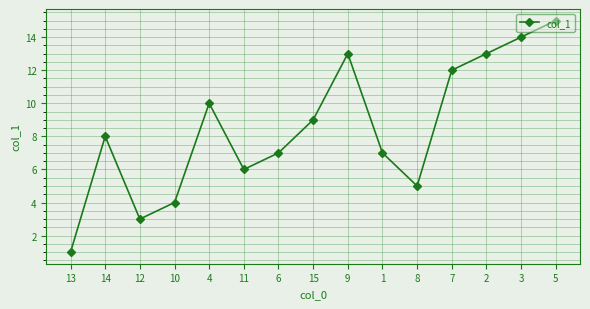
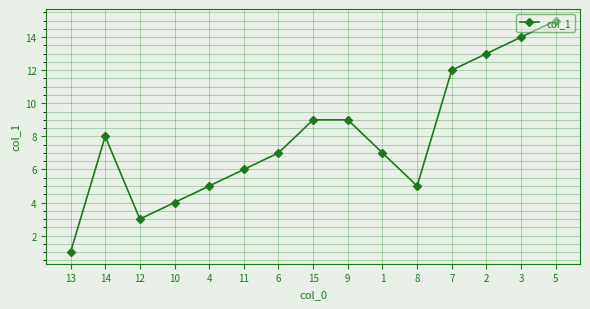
  {
    "13": 1,
    "14": 8,
    "12": 3,
    "10": 4,
-   "4": 10,
+   "4": 5,
    "11": 6,
    "6": 7,
    "15": 9,
-   "9": 13,
+   "9": 9,
    "1": 7,
    "8": 5,
    "7": 12,
    "2": 13,
    "3": 14
  }
